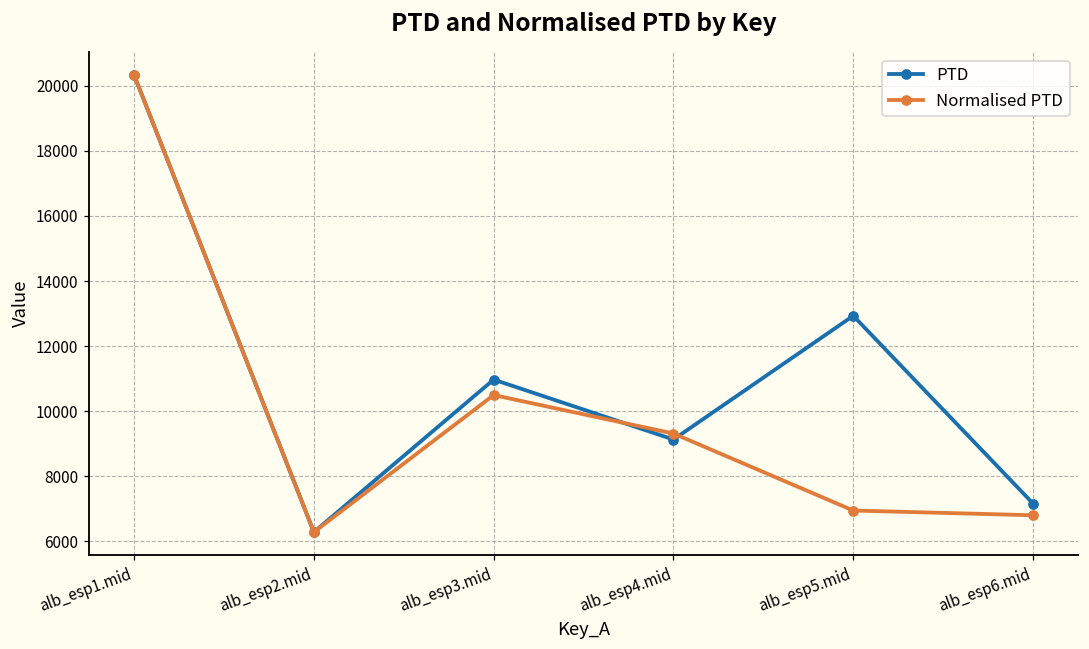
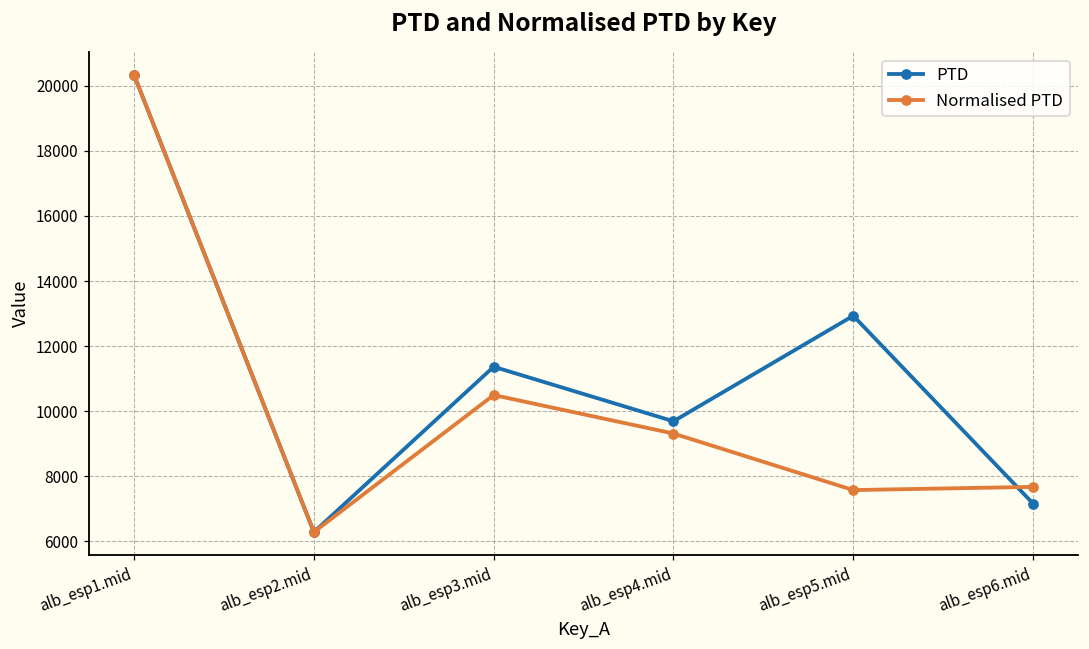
  {
    "PTD": {
-     "alb_esp3.mid": 11000,
-     "alb_esp4.mid": 9100,
+     "alb_esp3.mid": 11400,
+     "alb_esp4.mid": 9700,
      "alb_esp5.mid": 12900,
      "alb_esp6.mid": 7200
    },
    "Normalised PTD": {
      "alb_esp3.mid": 10500,
      "alb_esp4.mid": 9300,
-     "alb_esp5.mid": 7000,
-     "alb_esp6.mid": 6800
+     "alb_esp5.mid": 7600,
+     "alb_esp6.mid": 7700
    }
  }
